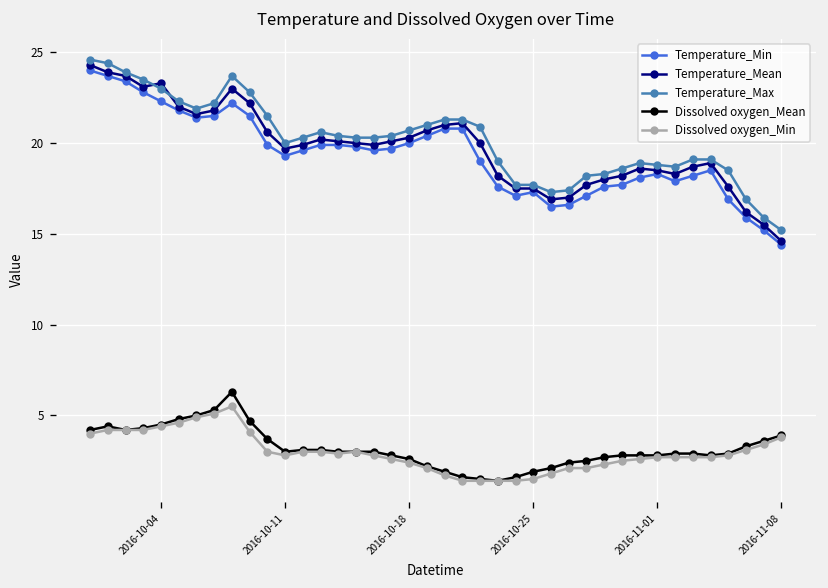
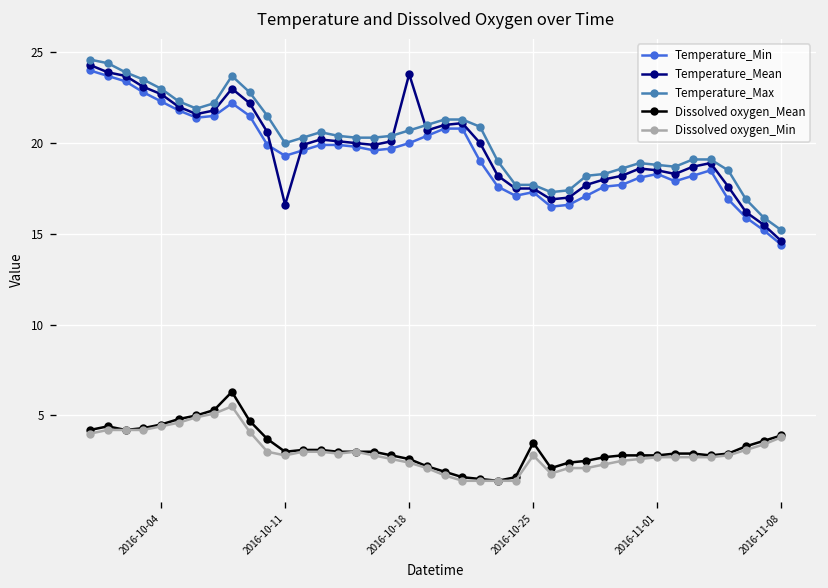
  {
    "Temperature_Mean": {
-     "2016-10-04": 23.3,
-     "2016-10-11": 19.7,
-     "2016-10-18": 20.3,
+     "2016-10-04": 22.7,
+     "2016-10-11": 16.6,
+     "2016-10-18": 23.8,
      "2016-10-25": 17.5,
      "2016-11-01": 18.5,
      "2016-11-08": 14.6
    },
    "Dissolved oxygen_Mean": {
      "2016-10-11": 3.0,
      "2016-10-18": 2.6,
-     "2016-10-25": 1.9
+     "2016-10-25": 3.5
    },
    "Dissolved oxygen_Min": {
      "2016-10-11": 2.8,
      "2016-10-18": 2.4,
-     "2016-10-25": 1.5
+     "2016-10-25": 2.8
    }
  }
